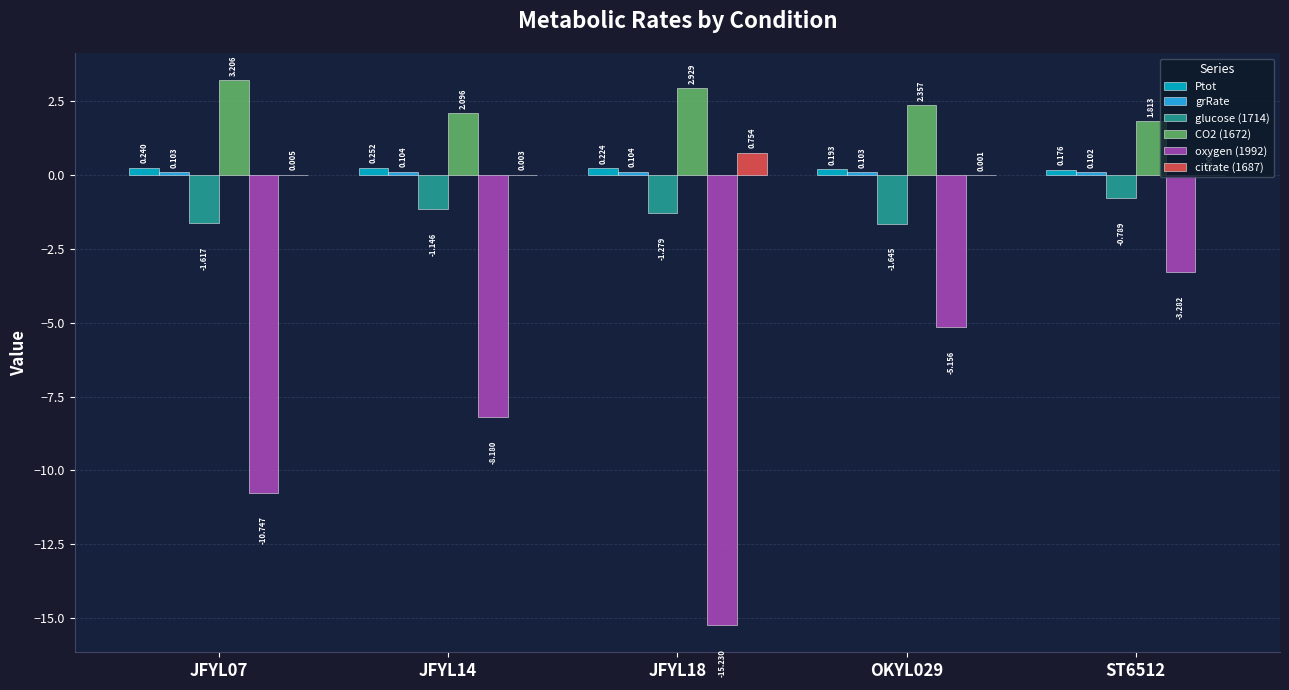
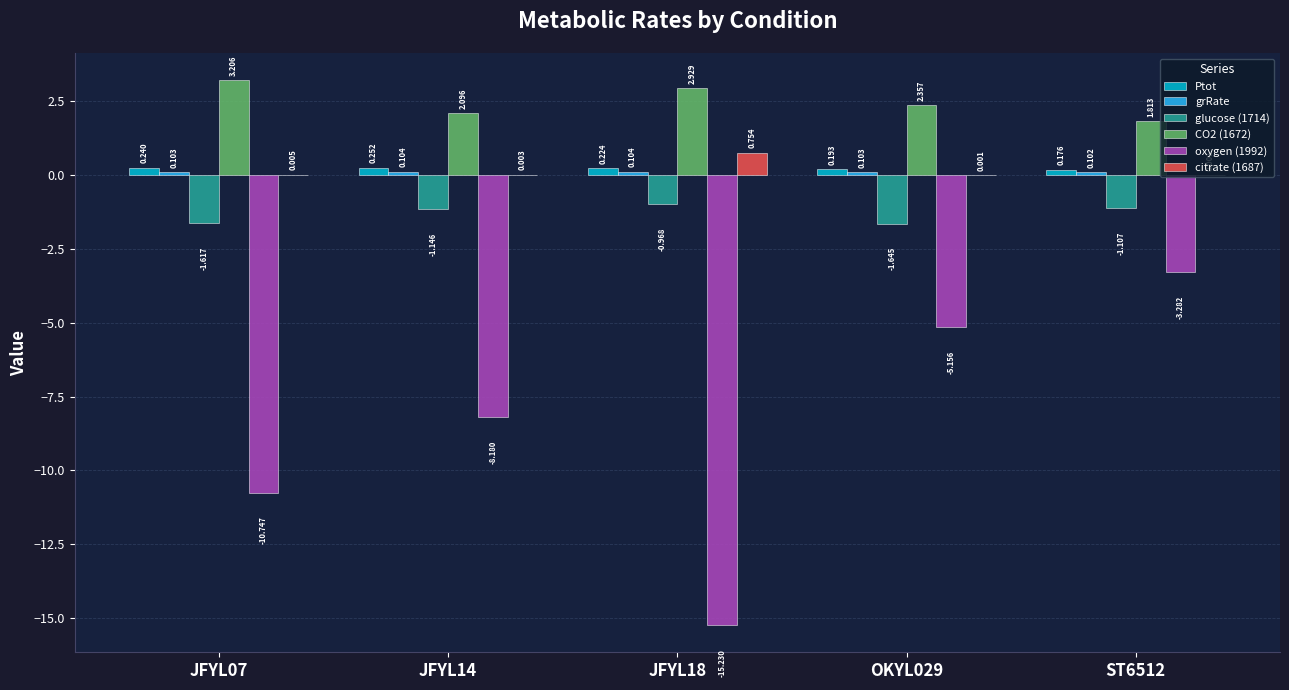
  {
    "glucose (1714)": {
      "JFYL07": -1.617,
      "JFYL14": -1.146,
-     "JFYL18": -1.279,
+     "JFYL18": -0.968,
      "OKYL029": -1.645,
-     "ST6512": -0.789
+     "ST6512": -1.107
    },
    "CO2 (1672)": {
      "JFYL07": 3.206,
      "JFYL14": 2.096,
      "JFYL18": 2.929,
      "OKYL029": 2.357,
      "ST6512": 1.813
    },
    "oxygen (1992)": {
      "JFYL07": -10.747,
      "JFYL14": -8.180,
      "JFYL18": -15.230,
      "OKYL029": -5.156,
      "ST6512": -3.282
    },
    "citrate (1687)": {
      "JFYL07": 0.005,
      "JFYL14": 0.003,
      "JFYL18": 0.754,
      "OKYL029": 0.001
    }
  }
